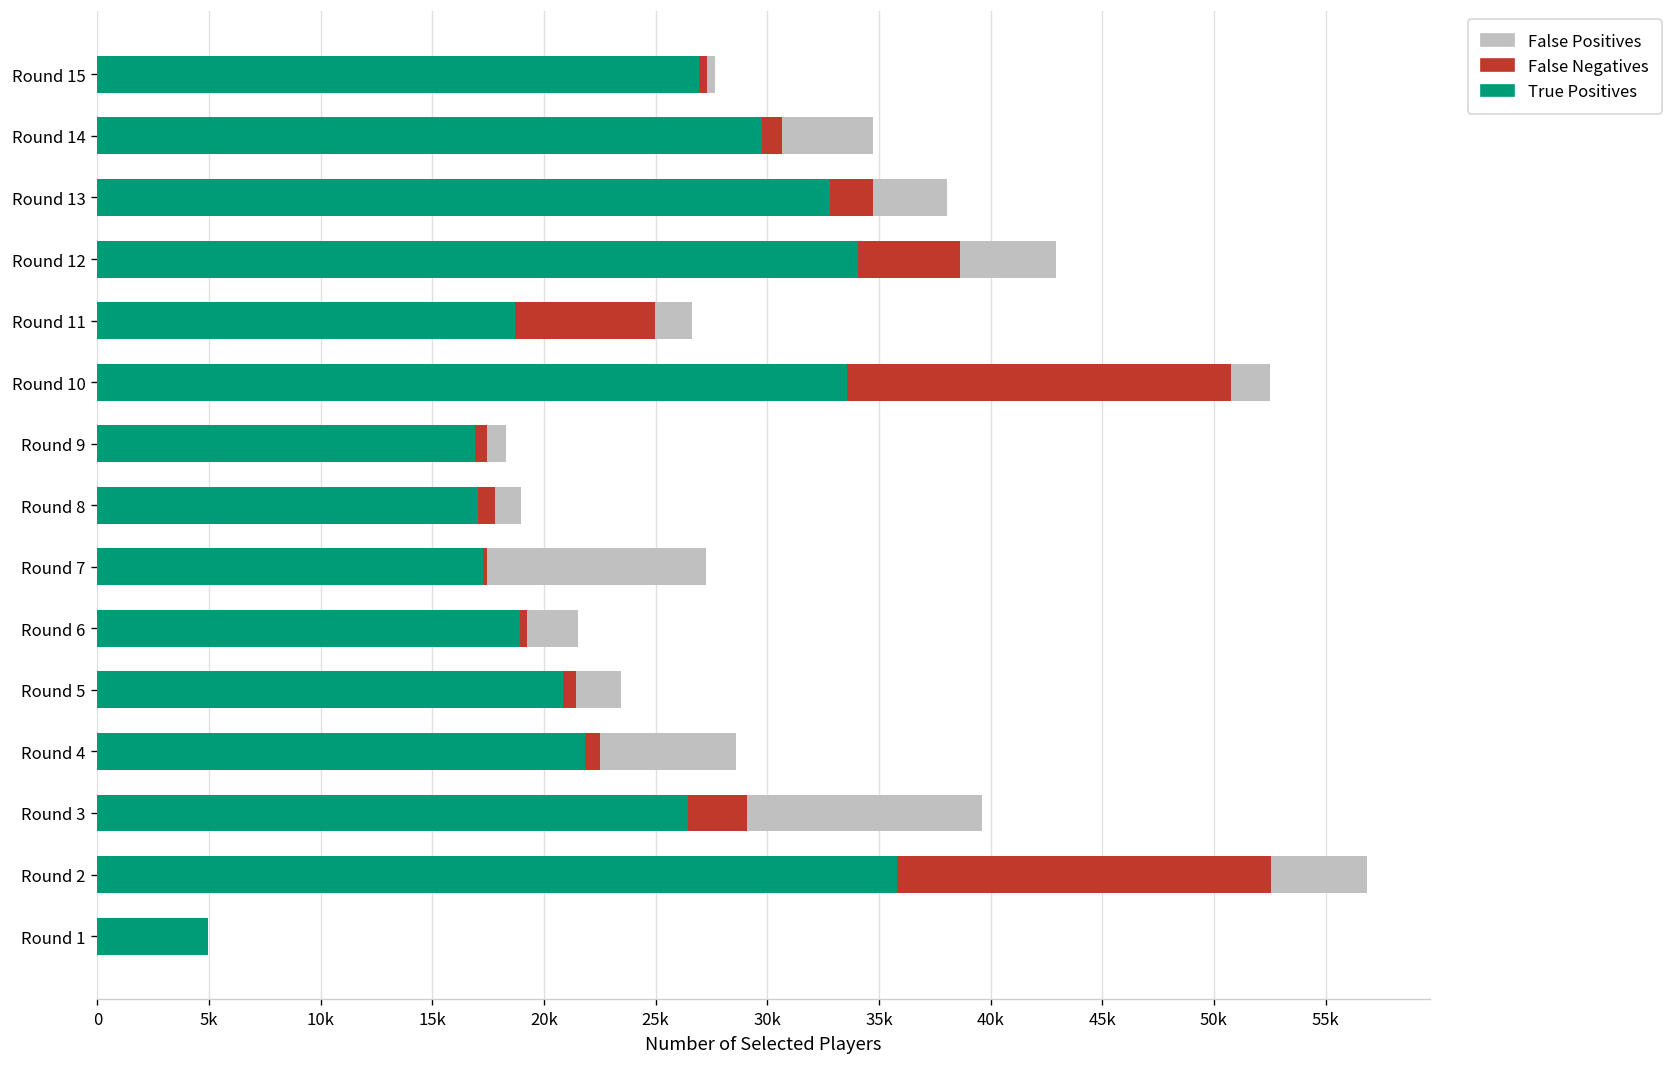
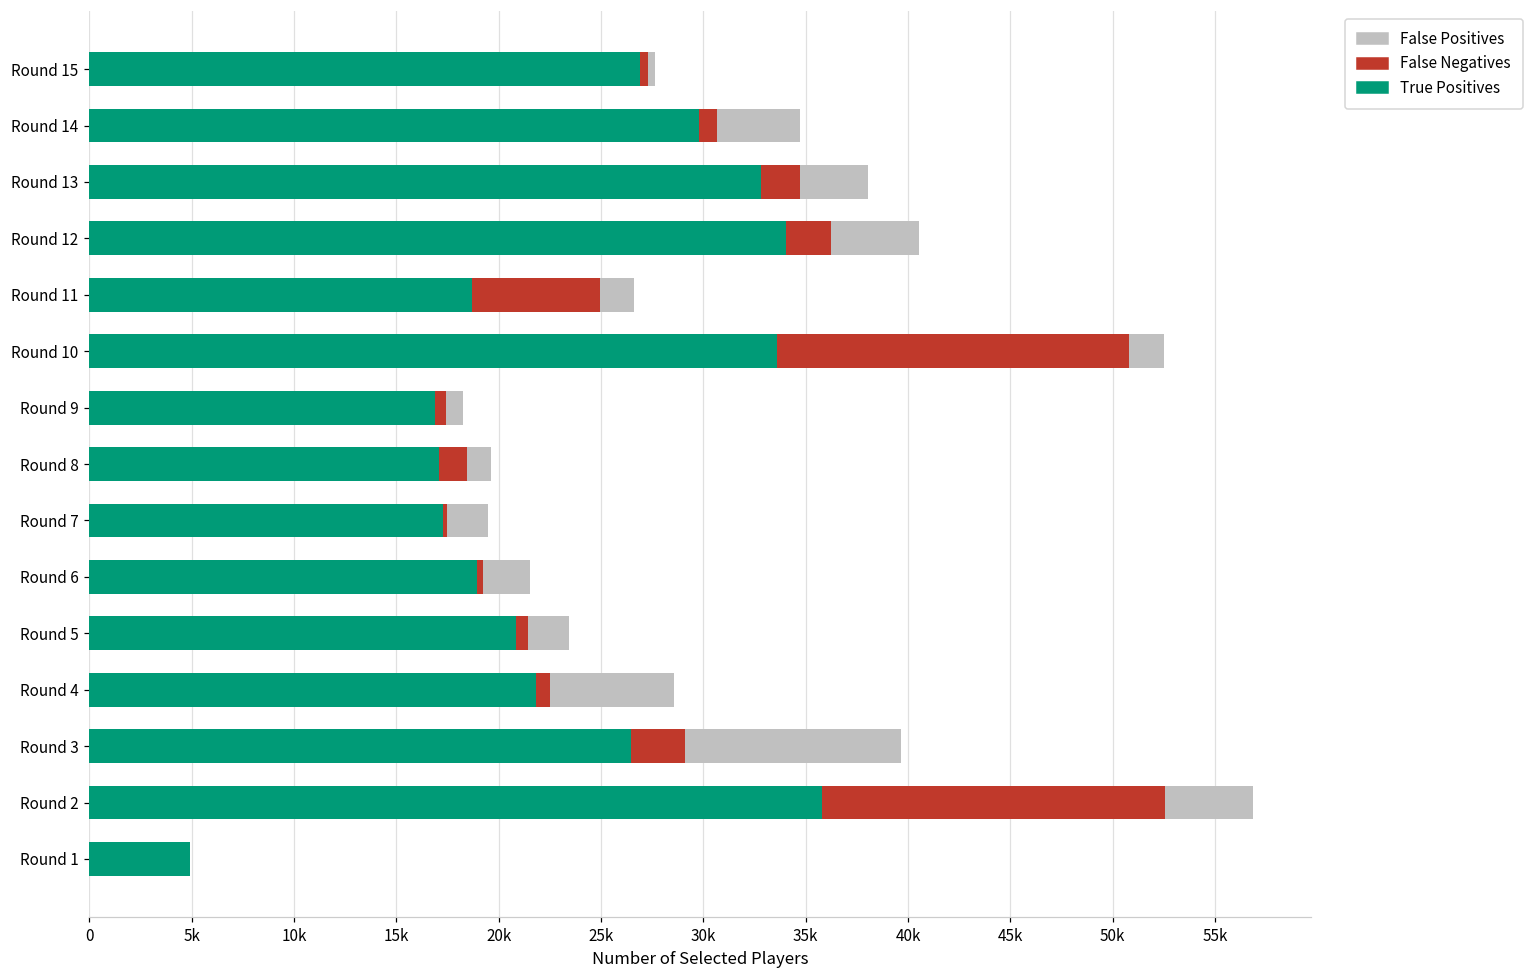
  {
    "True Positives": {
      "Round 15": 26900,
      "Round 14": 29800,
      "Round 13": 32800,
      "Round 12": 34000,
      "Round 11": 18700,
      "Round 10": 33600,
      "Round 9": 16900,
      "Round 8": 17100,
      "Round 7": 17300,
      "Round 6": 18900,
      "Round 5": 20800,
      "Round 4": 21800,
      "Round 3": 26500,
      "Round 2": 35800,
      "Round 1": 4900
    },
    "False Negatives": {
      "Round 15": 400,
      "Round 14": 900,
      "Round 13": 1900,
-     "Round 12": 4600,
+     "Round 12": 2200,
      "Round 11": 6300,
      "Round 10": 17200,
      "Round 9": 600,
-     "Round 8": 700,
+     "Round 8": 1400,
      "Round 7": 200,
      "Round 6": 300,
      "Round 5": 600,
      "Round 4": 700,
      "Round 3": 2700,
      "Round 2": 16700,
      "Round 1": 0
    },
    "False Positives": {
      "Round 15": 400,
      "Round 14": 4000,
      "Round 13": 3400,
      "Round 12": 4300,
      "Round 11": 1700,
      "Round 10": 1700,
      "Round 9": 800,
      "Round 8": 1200,
-     "Round 7": 9800,
+     "Round 7": 2000,
      "Round 6": 2300,
      "Round 5": 2000,
      "Round 4": 6100,
      "Round 3": 10500,
      "Round 2": 4300,
      "Round 1": 0
    }
  }
